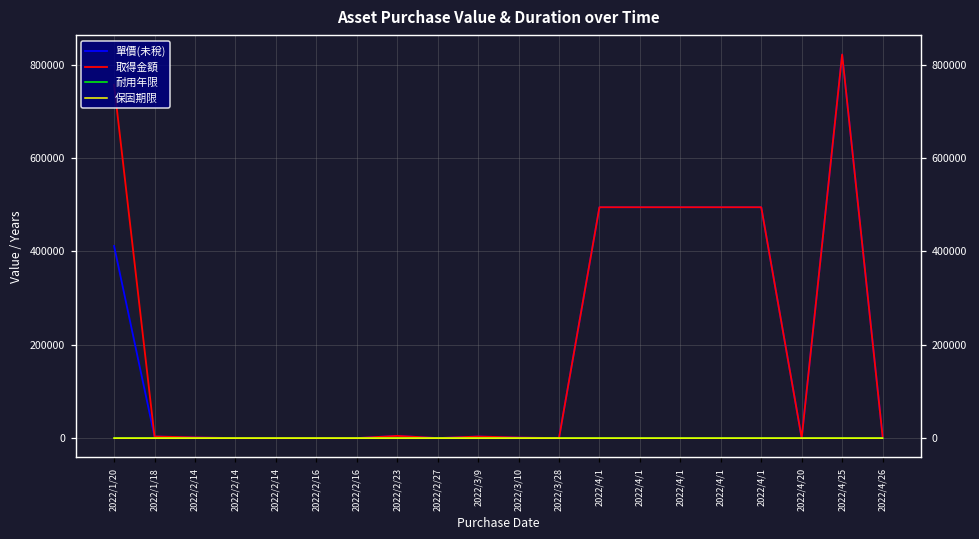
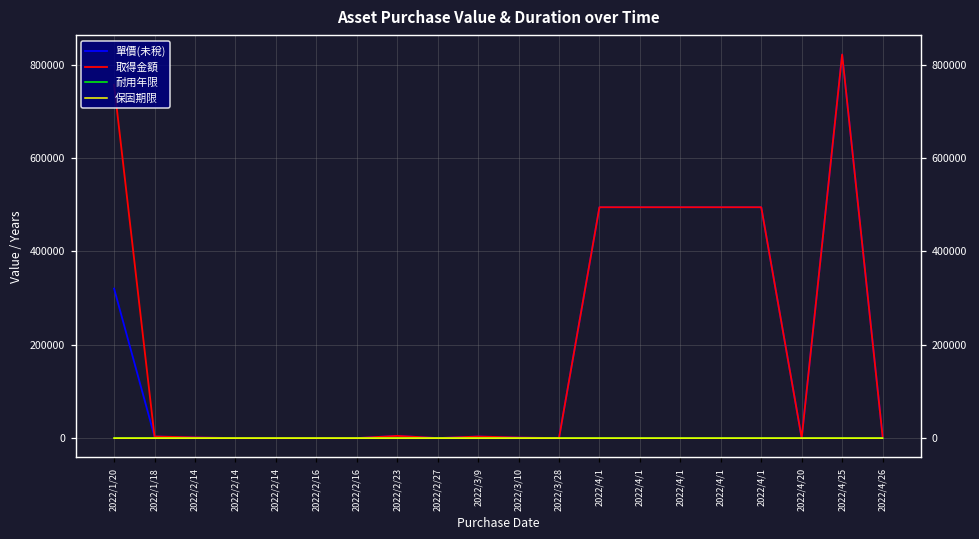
  {
    "單價(未稅)": {
-     "2022/1/20": 410000
+     "2022/1/20": 320000
    },
    "保固期限": {
      "2022/1/20": 0,
      "2022/4/25": 0
    }
  }
